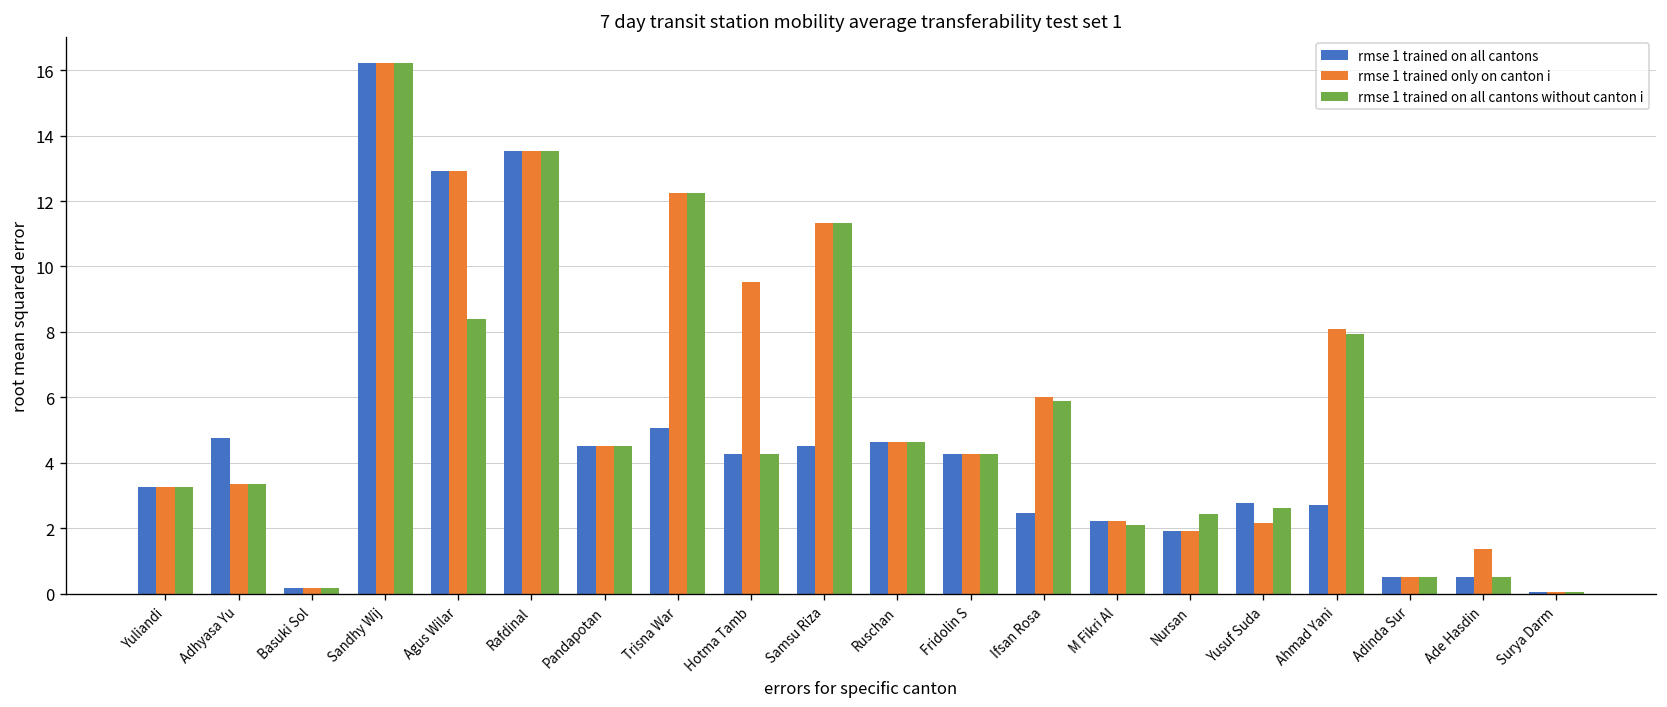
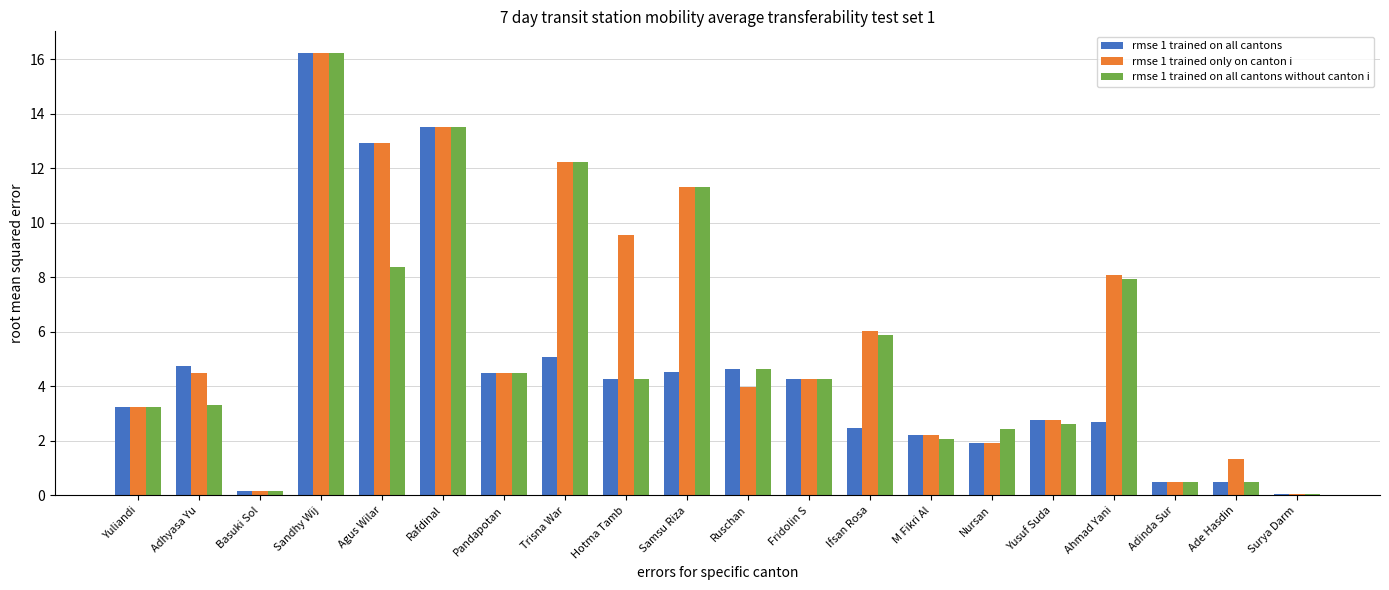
  {
    "rmse 1 trained on all cantons": {
      "Yuliandi": 3.2,
      "Adhyasa Yu": 4.8,
      "Basuki Sol": 0.2,
      "Sandhy Wij": 16.2,
      "Agus Wilar": 12.9,
      "Rafdinal": 13.5,
      "Pandapotan": 4.5,
      "Trisna War": 5.1,
      "Hotma Tamb": 4.3,
      "Samsu Riza": 4.5,
      "Ruschan": 4.6,
      "Fridolin S": 4.3,
      "Ifsan Rosa": 2.5,
      "M Fikri Al": 2.2,
      "Nursan": 1.9,
      "Yusuf Suda": 2.8,
      "Ahmad Yani": 2.7,
      "Adinda Sur": 0.5,
      "Ade Hasdin": 0.5
    },
    "rmse 1 trained only on canton i": {
      "Yuliandi": 3.2,
-     "Adhyasa Yu": 3.3,
+     "Adhyasa Yu": 4.5,
      "Basuki Sol": 0.2,
      "Sandhy Wij": 16.2,
      "Agus Wilar": 12.9,
      "Rafdinal": 13.5,
      "Pandapotan": 4.5,
      "Trisna War": 12.2,
      "Hotma Tamb": 9.5,
      "Samsu Riza": 11.3,
-     "Ruschan": 4.6,
+     "Ruschan": 4.0,
      "Fridolin S": 4.3,
      "Ifsan Rosa": 6.0,
      "M Fikri Al": 2.2,
      "Nursan": 1.9,
-     "Yusuf Suda": 2.2,
+     "Yusuf Suda": 2.8,
      "Ahmad Yani": 8.1,
      "Adinda Sur": 0.5,
      "Ade Hasdin": 1.4
    },
    "rmse 1 trained on all cantons without canton i": {
      "Yuliandi": 3.2,
      "Adhyasa Yu": 3.3,
      "Basuki Sol": 0.2,
      "Sandhy Wij": 16.2,
      "Agus Wilar": 8.4,
      "Rafdinal": 13.5,
      "Pandapotan": 4.5,
      "Trisna War": 12.2,
      "Hotma Tamb": 4.3,
      "Samsu Riza": 11.3,
      "Ruschan": 4.6,
      "Fridolin S": 4.3,
      "Ifsan Rosa": 5.9,
      "M Fikri Al": 2.1,
      "Nursan": 2.4,
      "Yusuf Suda": 2.6,
      "Ahmad Yani": 7.9,
      "Adinda Sur": 0.5,
      "Ade Hasdin": 0.5
    }
  }
